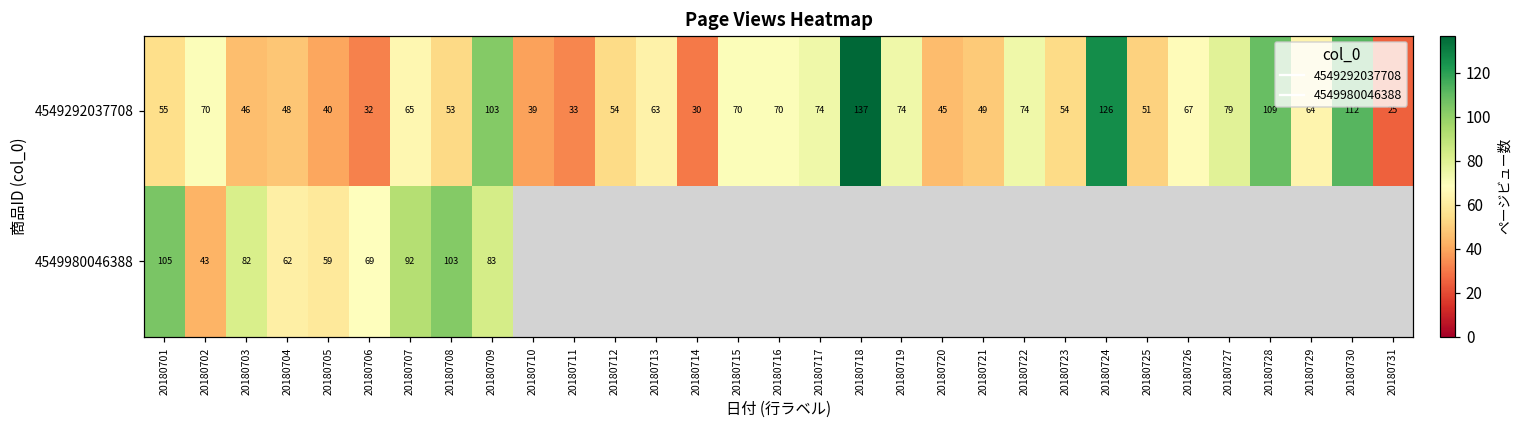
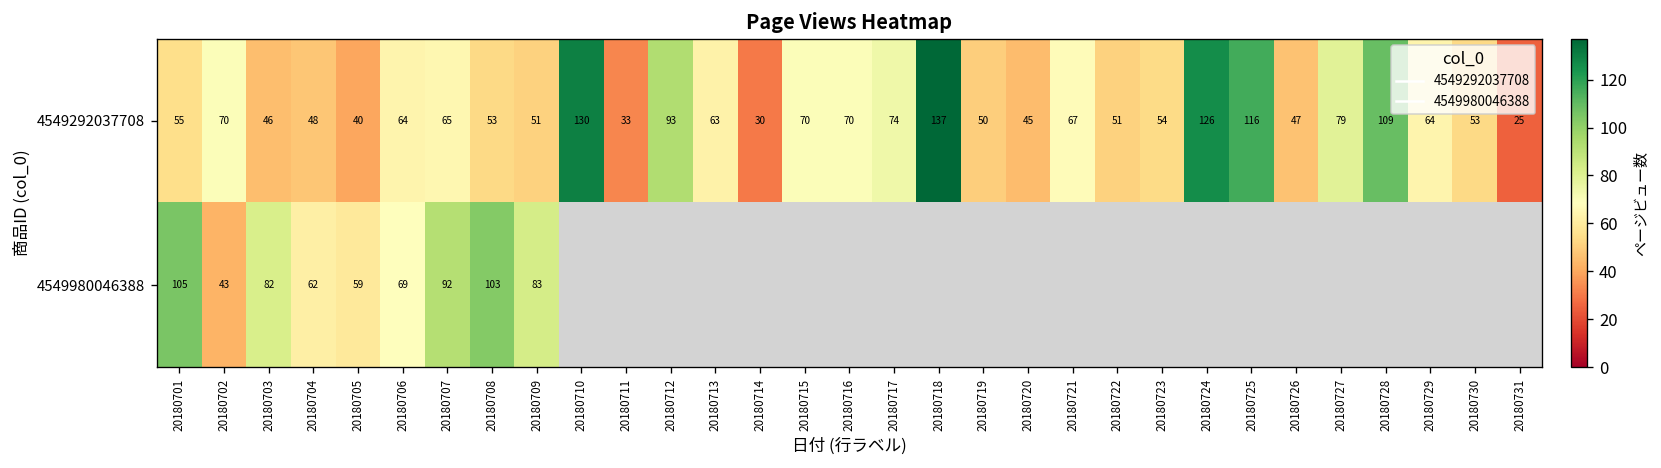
  {
    "4549292037708": {
      "20180701": 55,
      "20180702": 70,
      "20180703": 46,
      "20180704": 48,
      "20180705": 40,
-     "20180706": 32,
+     "20180706": 64,
      "20180707": 65,
      "20180708": 53,
-     "20180709": 103,
-     "20180710": 39,
+     "20180709": 51,
+     "20180710": 130,
      "20180711": 33,
-     "20180712": 54,
+     "20180712": 93,
      "20180713": 63,
      "20180714": 30,
      "20180715": 70,
      "20180716": 70,
      "20180717": 74,
      "20180718": 137,
-     "20180719": 74,
+     "20180719": 50,
      "20180720": 45,
-     "20180721": 49,
-     "20180722": 74,
+     "20180721": 67,
+     "20180722": 51,
      "20180723": 54,
      "20180724": 126,
-     "20180725": 51,
-     "20180726": 67,
+     "20180725": 116,
+     "20180726": 47,
      "20180727": 79,
      "20180728": 109,
      "20180729": 64,
-     "20180730": 112,
+     "20180730": 53,
      "20180731": 25
    },
    "4549980046388": {
      "20180701": 105,
      "20180702": 43,
      "20180703": 82,
      "20180704": 62,
      "20180705": 59,
      "20180706": 69,
      "20180707": 92,
      "20180708": 103,
      "20180709": 83
    }
  }
